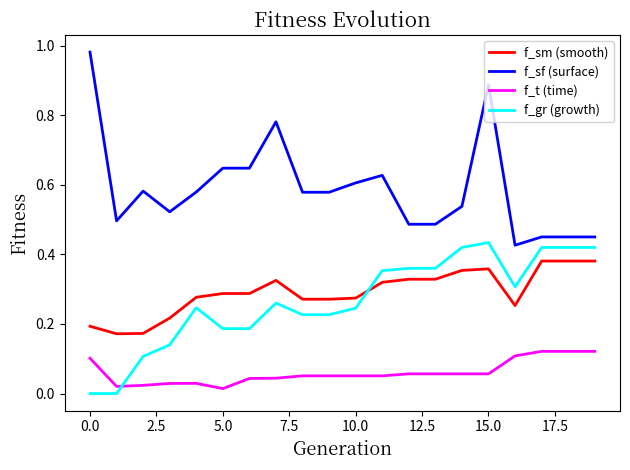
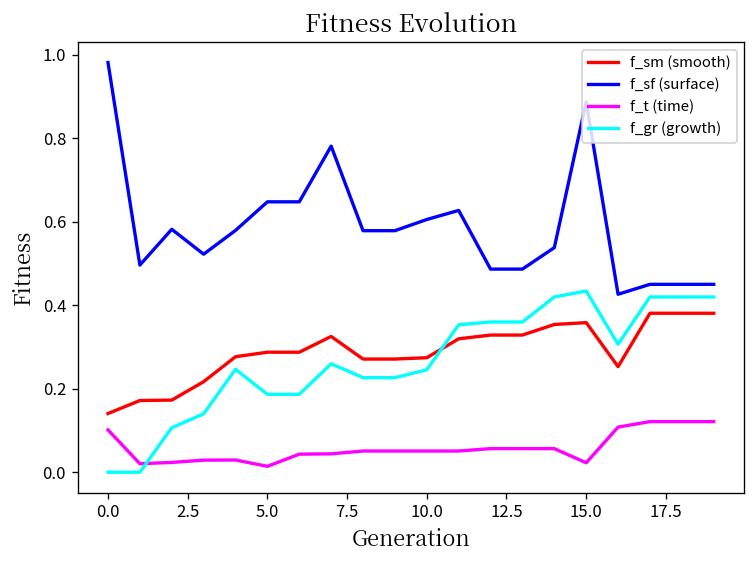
  {
    "f_sm (smooth)": {
-     "0.0": 0.19,
+     "0.0": 0.14,
      "5.0": 0.29,
      "10.0": 0.27,
      "15.0": 0.36
    },
    "f_sf (surface)": {
      "0.0": 0.98,
      "5.0": 0.65,
      "10.0": 0.61
    },
    "f_t (time)": {
      "0.0": 0.10,
      "5.0": 0.01,
      "10.0": 0.05,
-     "15.0": 0.06
+     "15.0": 0.02
    },
    "f_gr (growth)": {
      "0.0": 0.00,
      "5.0": 0.19,
      "10.0": 0.25,
      "15.0": 0.43
    }
  }
